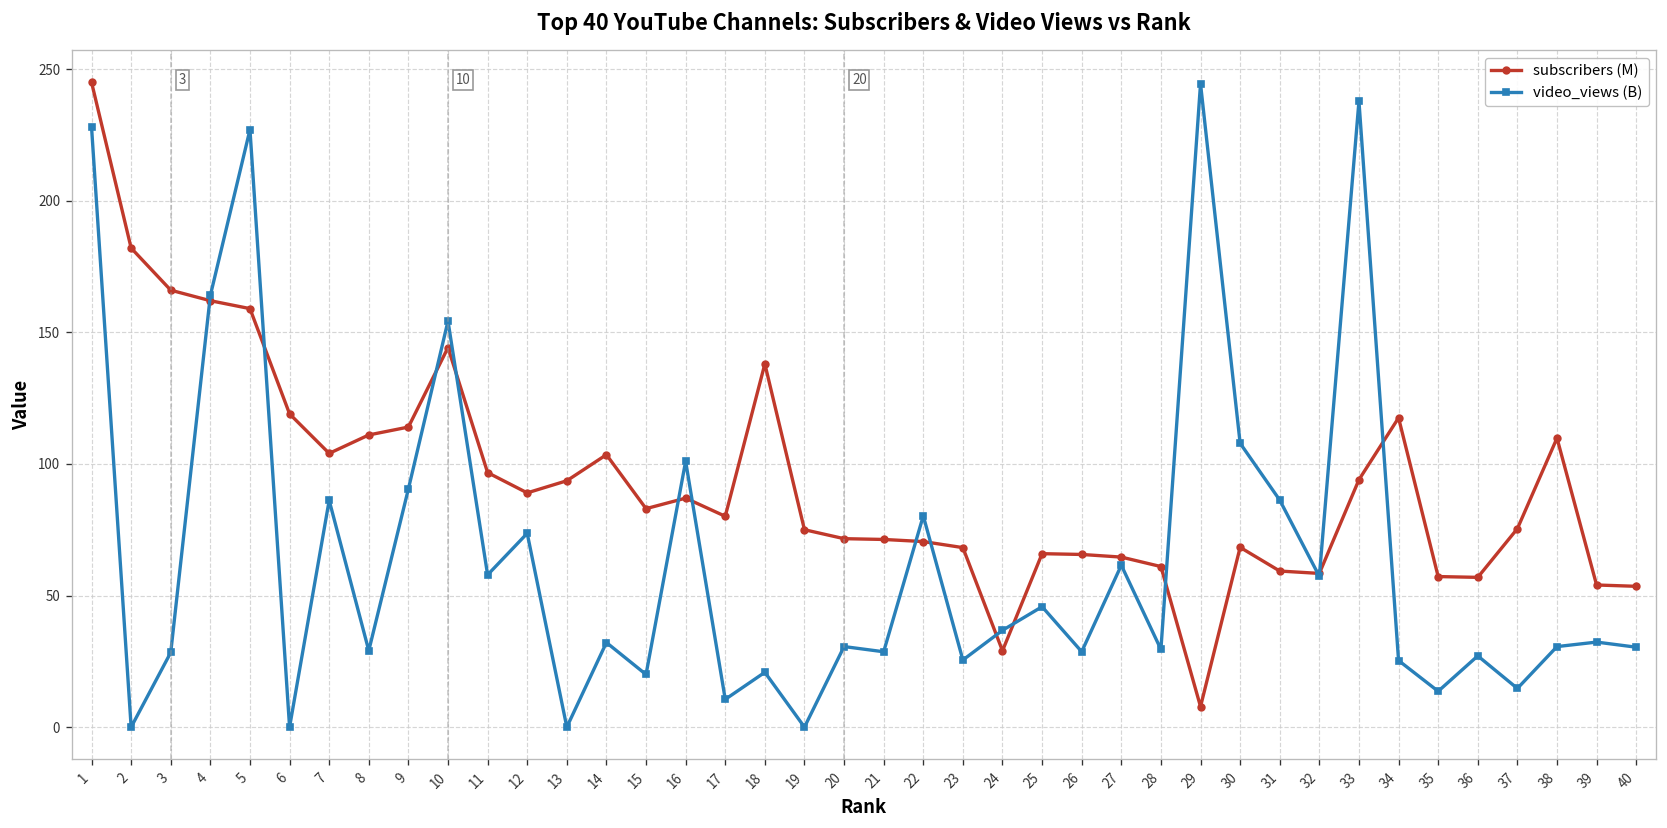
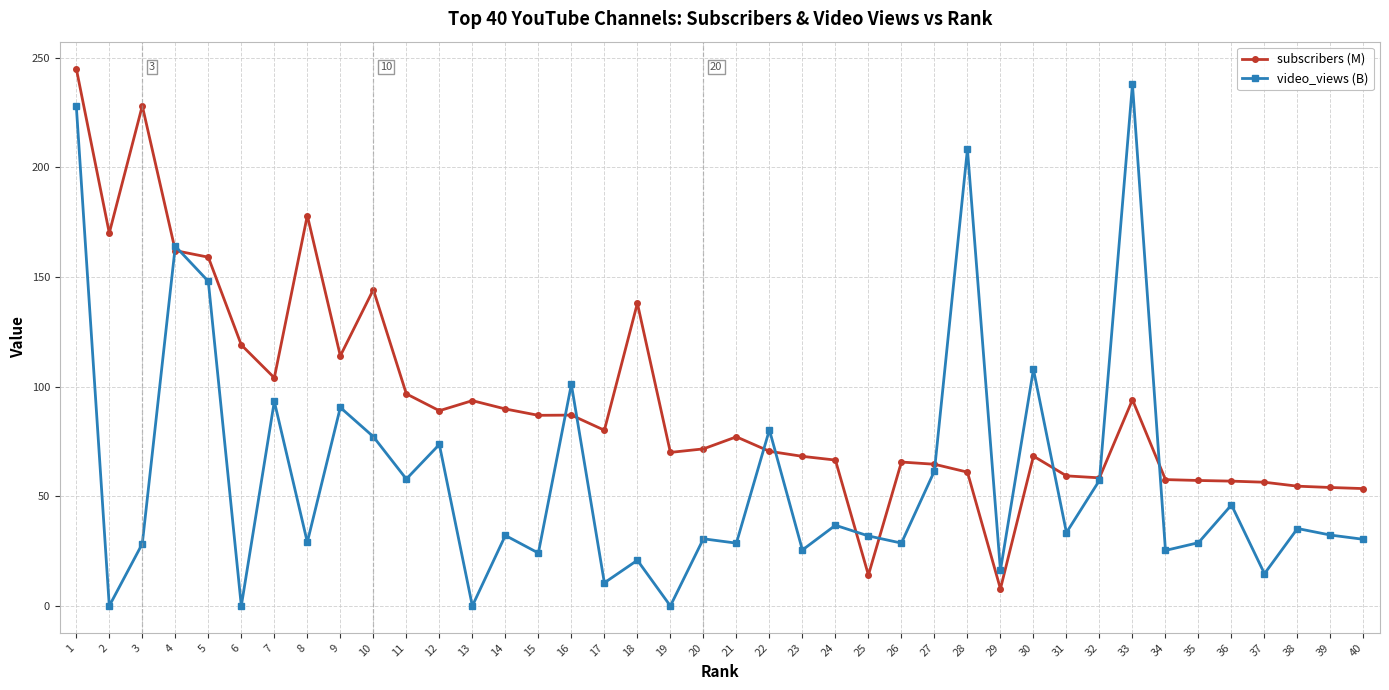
  {
    "subscribers (M)": {
      "1": 245,
-     "2": 182,
-     "3": 166,
+     "2": 170,
+     "3": 228,
      "4": 162,
      "5": 159,
      "6": 119,
      "7": 104,
-     "8": 111,
+     "8": 178,
      "9": 114,
      "10": 144,
      "11": 97,
      "12": 89,
      "13": 94,
-     "14": 104,
-     "15": 83,
+     "14": 90,
+     "15": 87,
      "16": 87,
      "17": 80,
      "18": 138,
-     "19": 75,
+     "19": 70,
      "20": 72,
-     "21": 71,
+     "21": 77,
      "22": 71,
      "23": 68,
-     "24": 29,
-     "25": 66,
+     "24": 67,
+     "25": 14,
      "26": 66,
      "27": 65,
      "28": 61,
      "29": 8,
      "30": 68,
      "31": 59,
      "33": 94,
-     "34": 118,
+     "34": 58,
      "35": 57,
      "36": 57,
-     "37": 75,
-     "38": 110,
+     "37": 56,
+     "38": 55,
      "39": 54,
      "40": 54
    },
    "video_views (B)": {
      "1": 228,
      "2": 0,
      "3": 28,
      "4": 164,
-     "5": 227,
+     "5": 148,
      "6": 0,
-     "7": 86,
+     "7": 93,
      "8": 29,
      "9": 90,
-     "10": 154,
+     "10": 77,
      "11": 58,
      "12": 74,
      "13": 0,
      "14": 32,
-     "15": 20,
+     "15": 24,
      "16": 101,
      "17": 11,
      "18": 21,
      "19": 0,
      "20": 31,
      "21": 29,
      "22": 80,
      "23": 26,
      "24": 37,
-     "25": 46,
+     "25": 32,
      "26": 29,
      "27": 62,
-     "28": 30,
-     "29": 244,
+     "28": 208,
+     "29": 16,
      "30": 108,
-     "31": 86,
+     "31": 33,
      "33": 238,
      "34": 25,
-     "35": 14,
-     "36": 27,
+     "35": 29,
+     "36": 46,
      "37": 15,
-     "38": 31,
+     "38": 35,
      "39": 32,
      "40": 30
    }
  }
